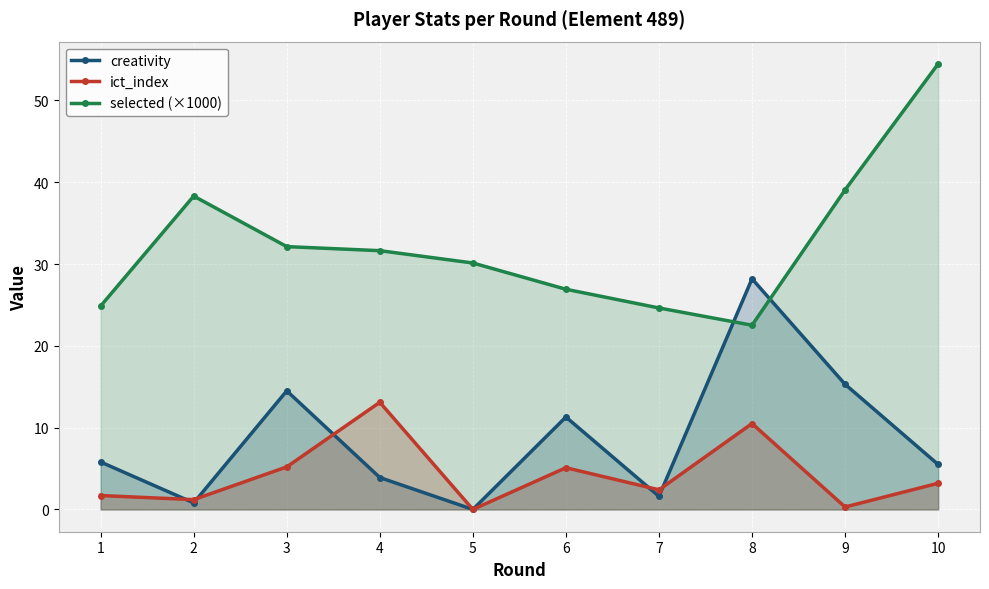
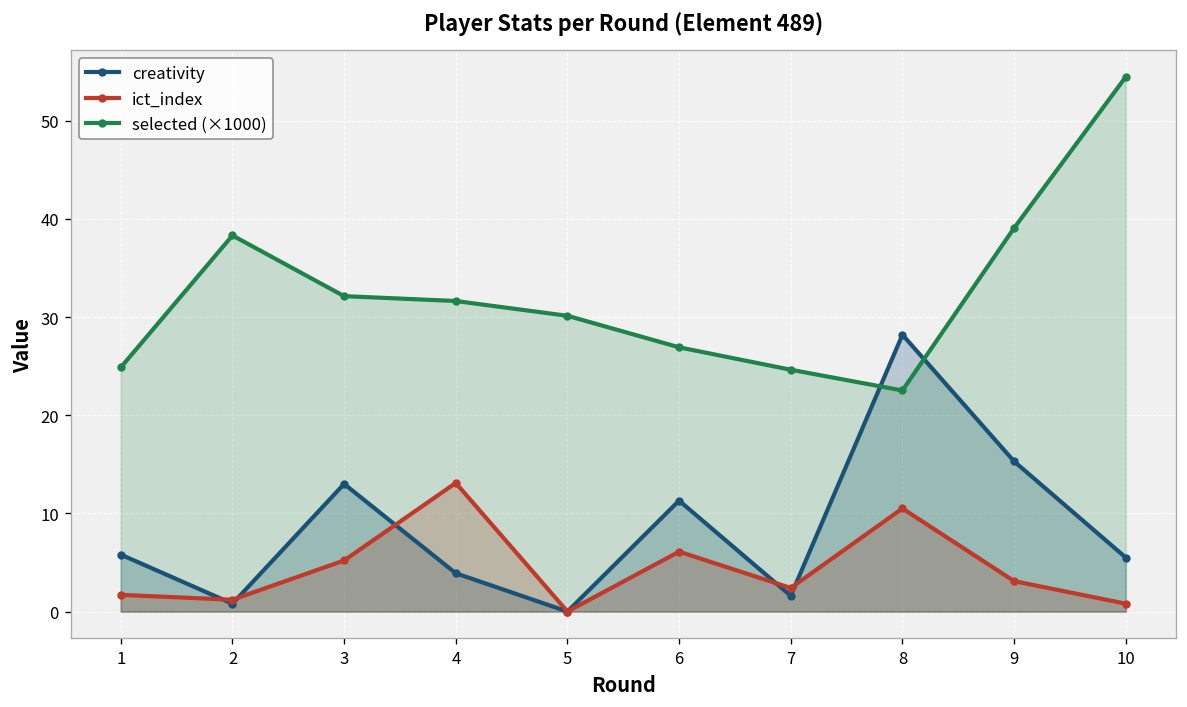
  {
    "creativity": {
      "1": 6,
      "2": 1,
-     "3": 15,
+     "3": 13,
      "4": 4,
      "6": 11,
      "7": 2,
      "8": 28,
      "9": 15,
      "10": 6
    },
    "ict_index": {
      "1": 2,
      "2": 1,
      "3": 5,
      "4": 13,
-     "6": 5,
+     "6": 6,
      "7": 2,
      "8": 11,
-     "9": 0,
-     "10": 3
+     "9": 3,
+     "10": 1
    },
    "selected (×1000)": {
      "1": 25,
      "2": 38,
      "3": 32,
      "4": 32,
      "5": 30,
      "6": 27,
      "7": 25,
      "8": 23,
      "9": 39,
      "10": 54
    }
  }
